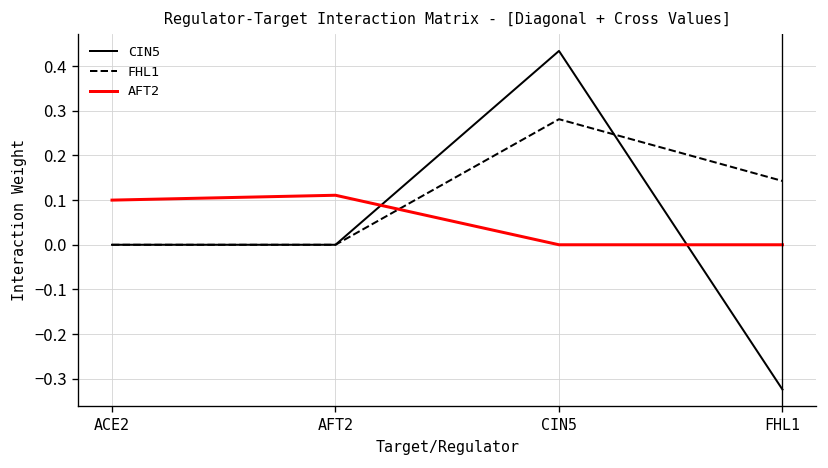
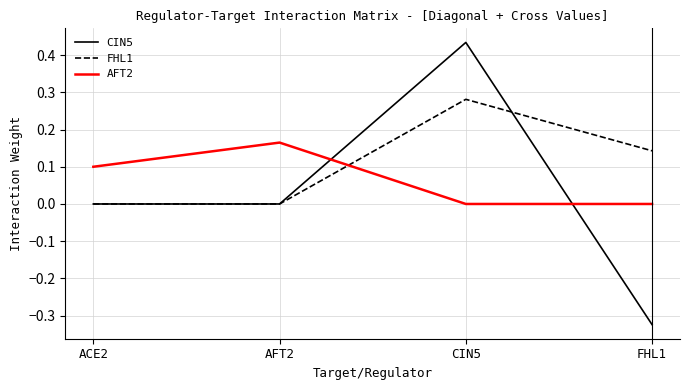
  {
    "AFT2": {
      "ACE2": 0.10,
-     "AFT2": 0.11,
+     "AFT2": 0.16,
      "CIN5": 0.00,
      "FHL1": 0.00
    }
  }
